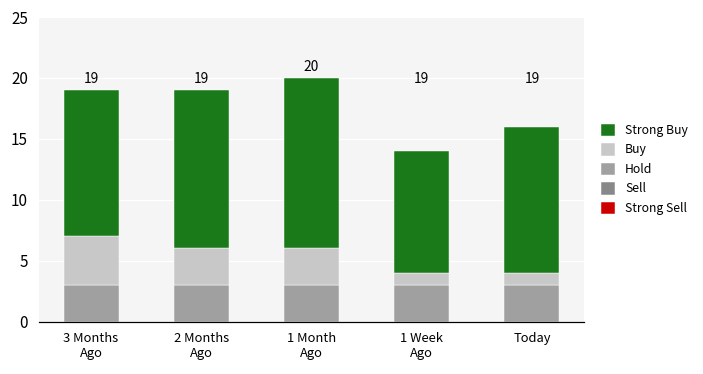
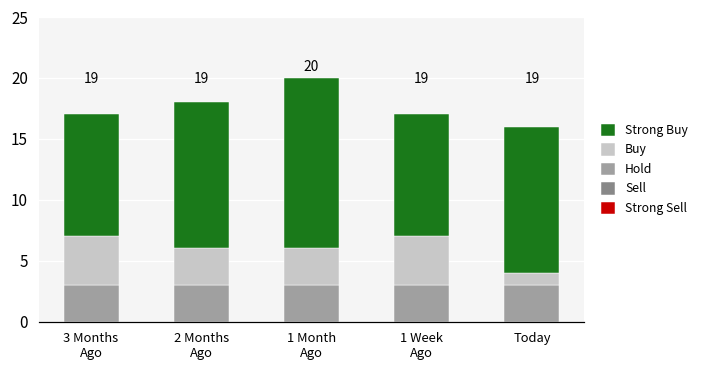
  {
    "Buy": {
      "3 Months Ago": 4,
      "2 Months Ago": 3,
      "1 Month Ago": 3,
-     "1 Week Ago": 1,
+     "1 Week Ago": 4,
      "Today": 1
    },
    "Strong Buy": {
-     "3 Months Ago": 12,
-     "2 Months Ago": 13,
+     "3 Months Ago": 10,
+     "2 Months Ago": 12,
      "1 Week Ago": 10,
      "Today": 12
    }
  }
